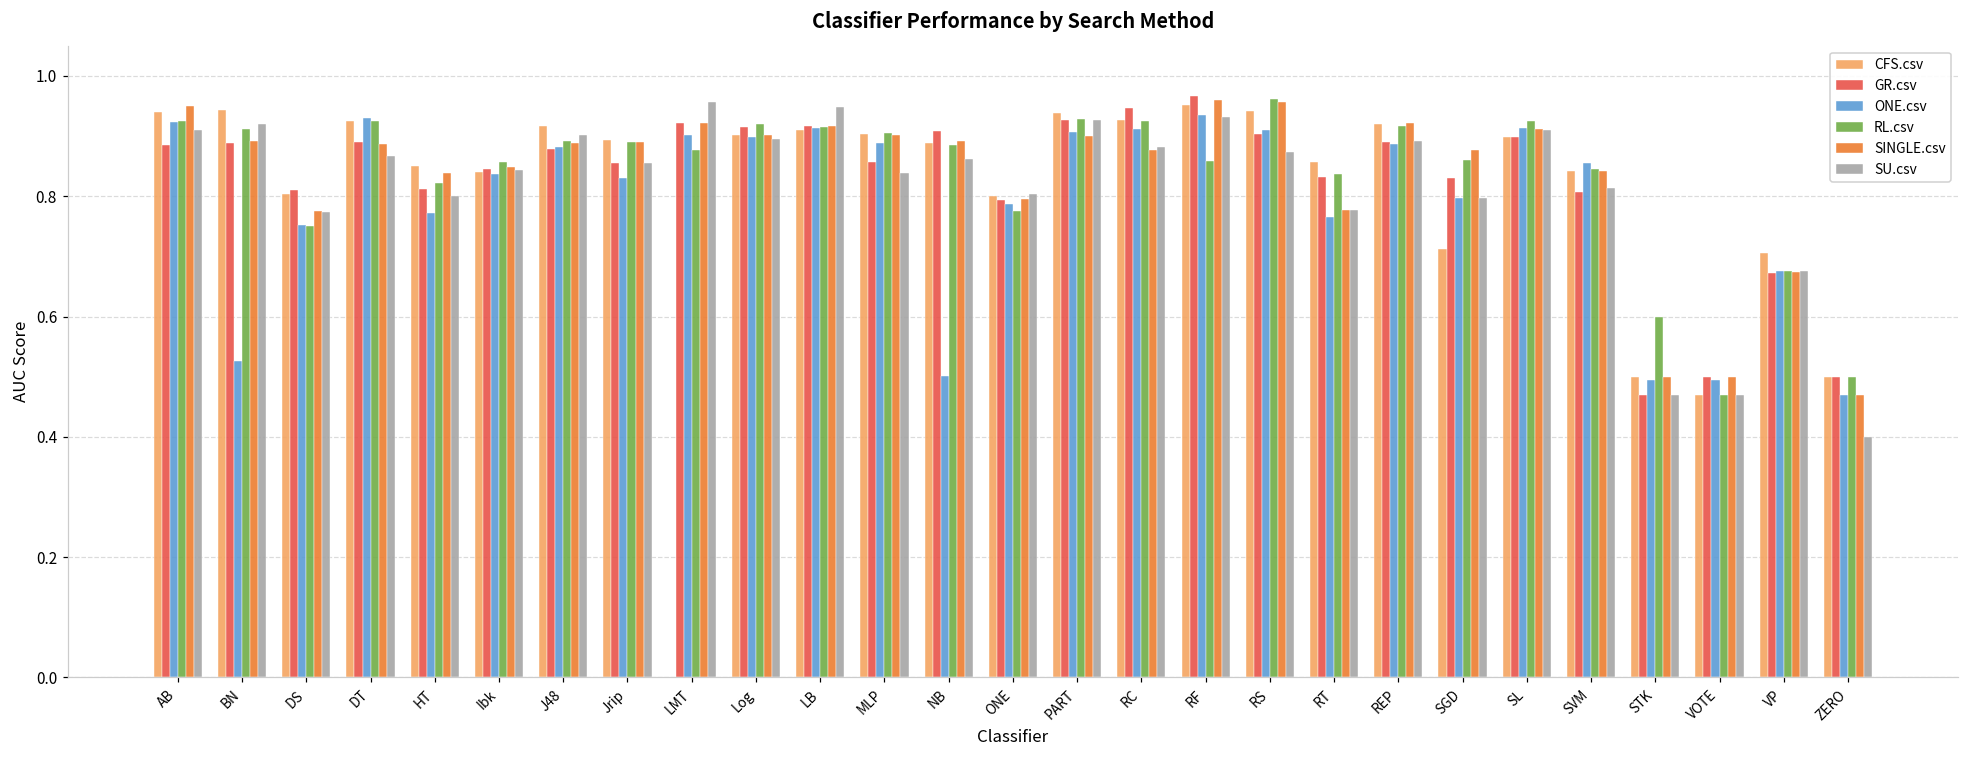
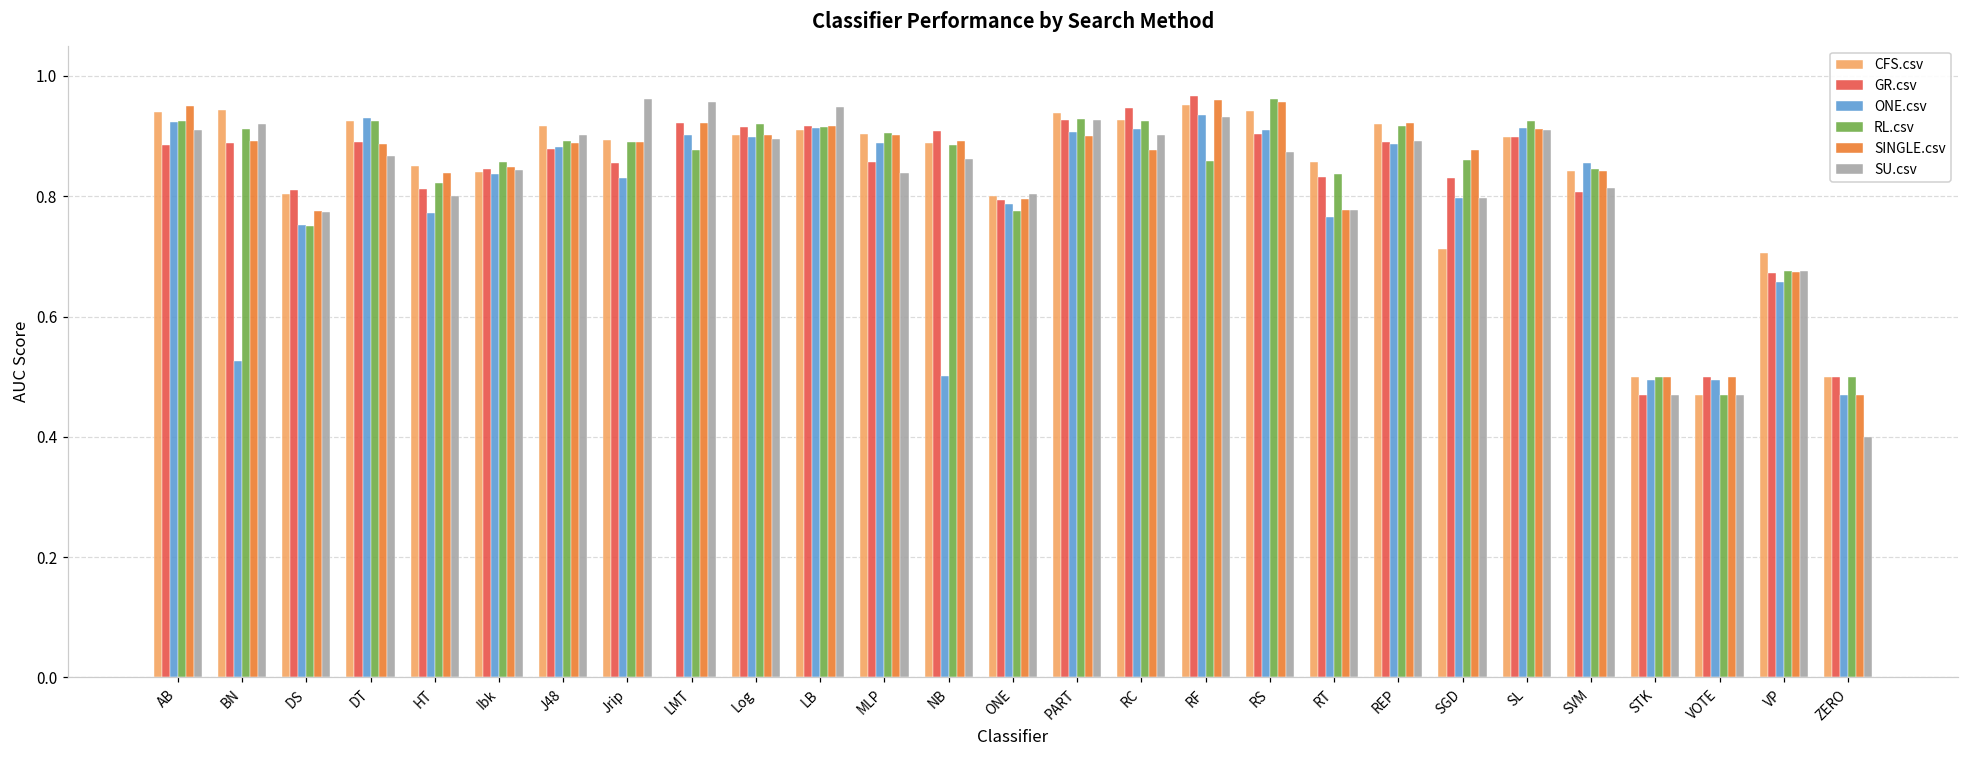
  {
    "CFS.csv": {
      "AB": 0.94,
      "BN": 0.94,
      "DS": 0.80,
      "DT": 0.92,
      "HT": 0.85,
      "Ibk": 0.84,
      "J48": 0.92,
      "Jrip": 0.89,
      "LMT": 0.00,
      "Log": 0.90,
      "LB": 0.91,
      "MLP": 0.90,
      "NB": 0.89,
      "ONE": 0.80,
      "PART": 0.94,
      "RC": 0.93,
      "RF": 0.95,
      "RS": 0.94,
      "RT": 0.86,
      "REP": 0.92,
      "SGD": 0.71,
      "SL": 0.90,
      "SVM": 0.84,
      "STK": 0.50,
      "VOTE": 0.47,
      "VP": 0.71,
      "ZERO": 0.50
    },
    "ONE.csv": {
      "AB": 0.92,
      "BN": 0.53,
      "DS": 0.75,
      "DT": 0.93,
      "HT": 0.77,
      "Ibk": 0.84,
      "J48": 0.88,
      "Jrip": 0.83,
      "LMT": 0.90,
      "Log": 0.90,
      "LB": 0.91,
      "MLP": 0.89,
      "NB": 0.50,
      "ONE": 0.79,
      "PART": 0.91,
      "RC": 0.91,
      "RF": 0.93,
      "RS": 0.91,
      "RT": 0.77,
      "REP": 0.89,
      "SGD": 0.80,
      "SL": 0.91,
      "SVM": 0.86,
      "STK": 0.50,
      "VOTE": 0.50,
-     "VP": 0.68,
+     "VP": 0.66,
      "ZERO": 0.47
    },
    "RL.csv": {
      "AB": 0.92,
      "BN": 0.91,
      "DS": 0.75,
      "DT": 0.93,
      "HT": 0.82,
      "Ibk": 0.86,
      "J48": 0.89,
      "Jrip": 0.89,
      "LMT": 0.88,
      "Log": 0.92,
      "LB": 0.92,
      "MLP": 0.91,
      "NB": 0.89,
      "ONE": 0.77,
      "PART": 0.93,
      "RC": 0.93,
      "RF": 0.86,
      "RS": 0.96,
      "RT": 0.84,
      "REP": 0.92,
      "SGD": 0.86,
      "SL": 0.93,
      "SVM": 0.84,
-     "STK": 0.6,
+     "STK": 0.5,
      "VOTE": 0.47,
      "VP": 0.68,
      "ZERO": 0.5
    },
    "SU.csv": {
      "AB": 0.91,
      "BN": 0.92,
      "DS": 0.77,
      "DT": 0.87,
      "HT": 0.80,
      "Ibk": 0.84,
      "J48": 0.90,
-     "Jrip": 0.86,
+     "Jrip": 0.96,
      "LMT": 0.96,
      "Log": 0.90,
      "LB": 0.95,
      "MLP": 0.84,
      "NB": 0.86,
      "ONE": 0.80,
      "PART": 0.93,
-     "RC": 0.88,
+     "RC": 0.90,
      "RF": 0.93,
      "RS": 0.87,
      "RT": 0.78,
      "REP": 0.89,
      "SGD": 0.80,
      "SL": 0.91,
      "SVM": 0.81,
      "STK": 0.47,
      "VOTE": 0.47,
      "VP": 0.68,
      "ZERO": 0.40
    }
  }
